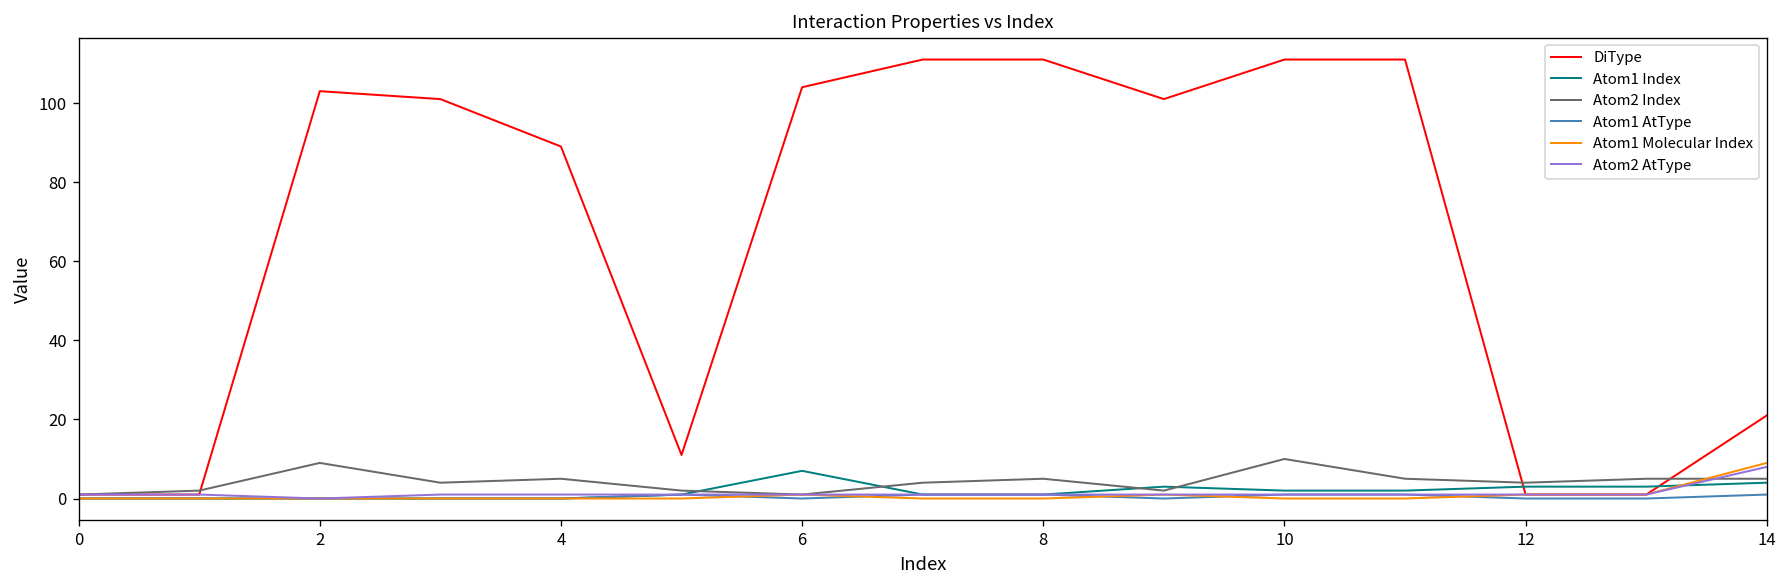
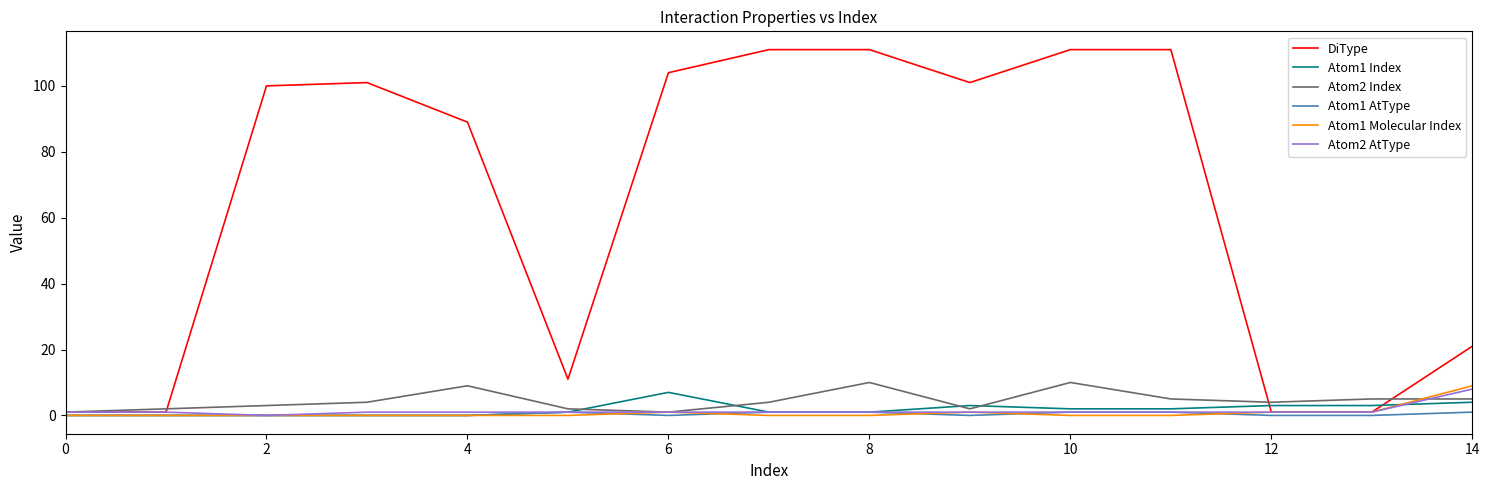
  {
    "DiType": {
-     "2": 103,
+     "2": 100,
      "4": 89,
      "6": 104,
      "8": 111,
      "10": 111,
      "14": 21
    },
    "Atom1 Index": {
      "6": 7,
      "10": 2,
      "12": 3,
      "14": 4
    },
    "Atom2 Index": {
-     "2": 9,
-     "4": 5,
-     "8": 5,
+     "2": 3,
+     "4": 9,
+     "8": 10,
      "10": 10,
      "12": 4,
      "14": 5
    },
    "Atom1 AtType": {
      "6": 0,
      "12": 0,
      "14": 1
    },
    "Atom1 Molecular Index": {
      "8": 0,
      "10": 0,
      "14": 9
    },
    "Atom2 AtType": {
      "4": 1,
      "14": 8
    }
  }
